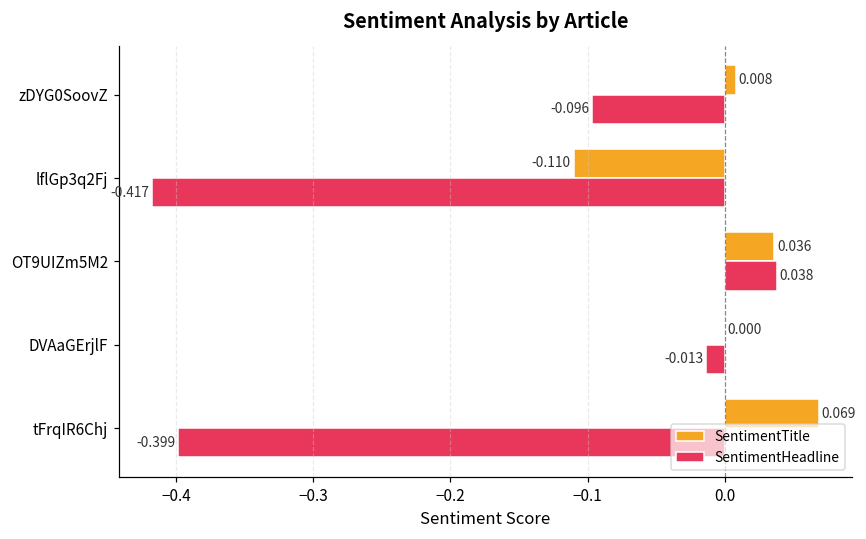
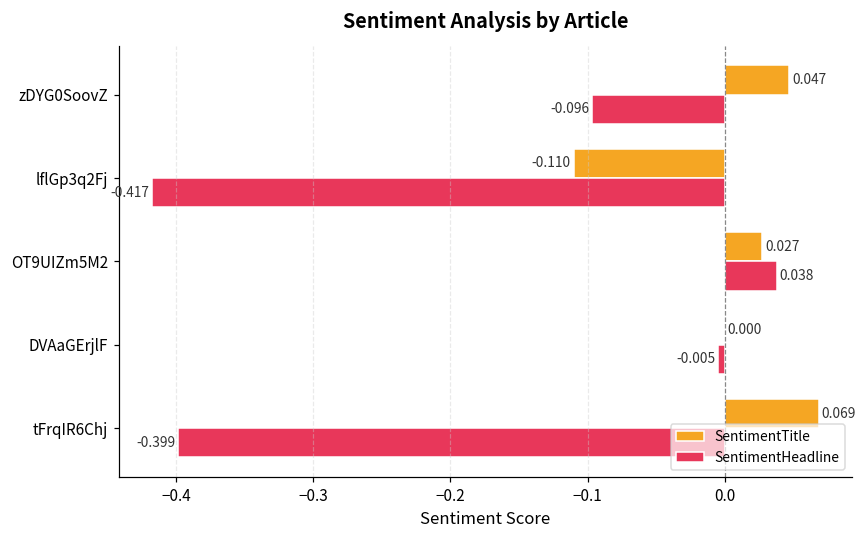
  {
    "SentimentTitle": {
-     "zDYG0SoovZ": 0.008,
+     "zDYG0SoovZ": 0.047,
      "lflGp3q2Fj": -0.110,
-     "OT9UIZm5M2": 0.036,
+     "OT9UIZm5M2": 0.027,
      "DVAaGErjlF": 0.000,
      "tFrqIR6Chj": 0.069
    },
    "SentimentHeadline": {
      "zDYG0SoovZ": -0.096,
      "lflGp3q2Fj": -0.417,
      "OT9UIZm5M2": 0.038,
-     "DVAaGErjlF": -0.013,
+     "DVAaGErjlF": -0.005,
      "tFrqIR6Chj": -0.399
    }
  }
